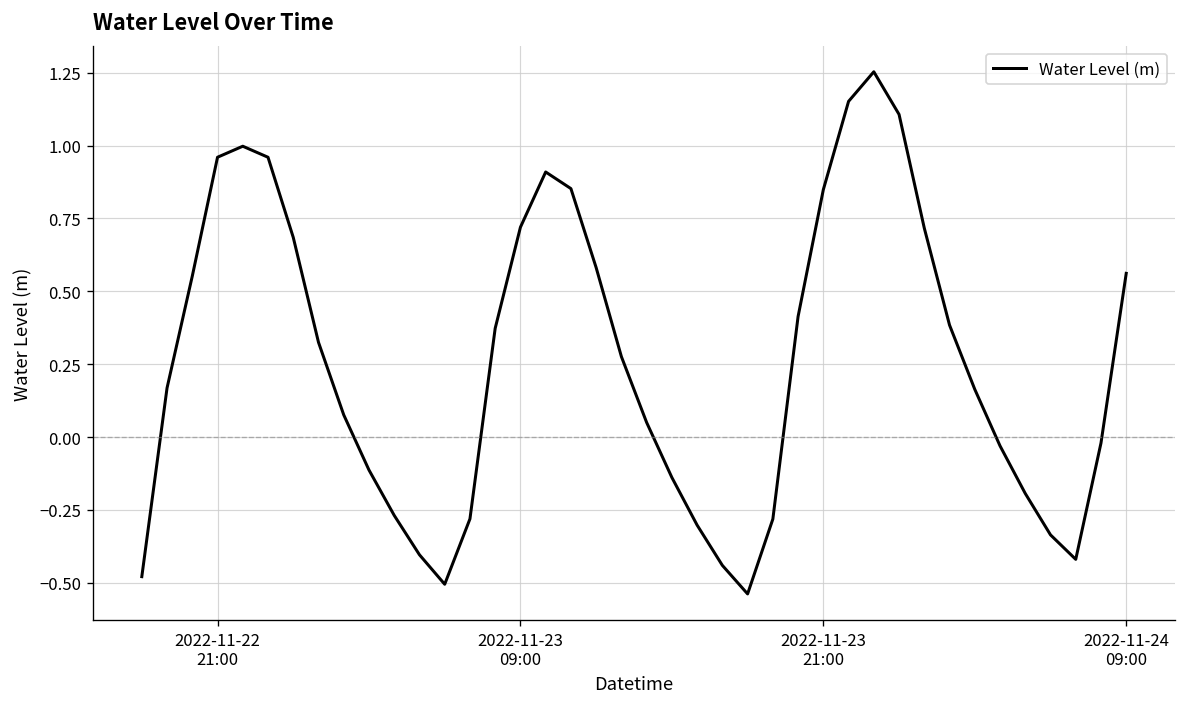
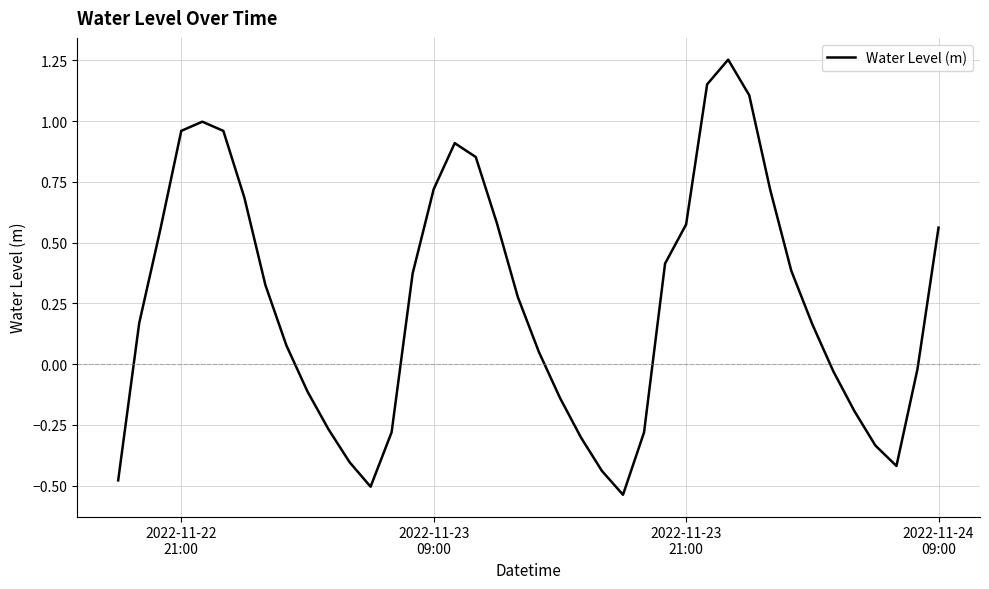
  {
    "2022-11-22 21:00": 0.96,
    "2022-11-23 09:00": 0.72,
-   "2022-11-23 21:00": 0.85,
+   "2022-11-23 21:00": 0.57,
    "2022-11-24 09:00": 0.56
  }
